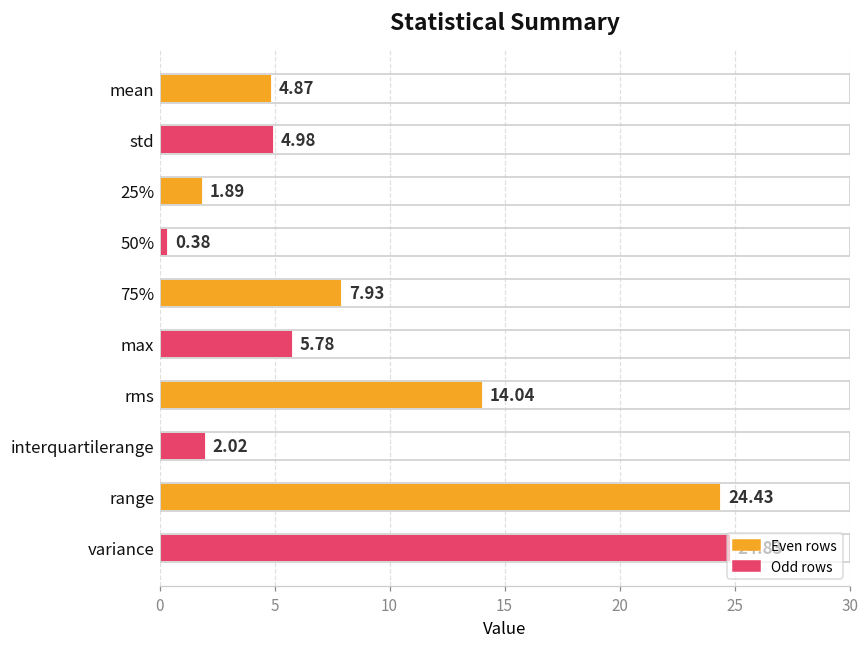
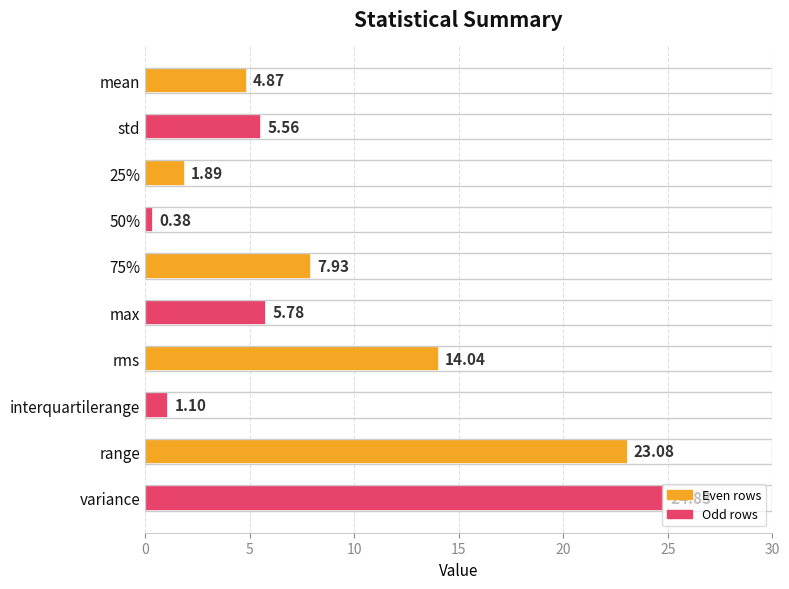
  {
    "mean": 4.87,
-   "std": 4.98,
+   "std": 5.56,
    "25%": 1.89,
    "50%": 0.38,
    "75%": 7.93,
    "max": 5.78,
    "rms": 14.04,
-   "interquartilerange": 2.02,
-   "range": 24.43
+   "interquartilerange": 1.10,
+   "range": 23.08
  }
